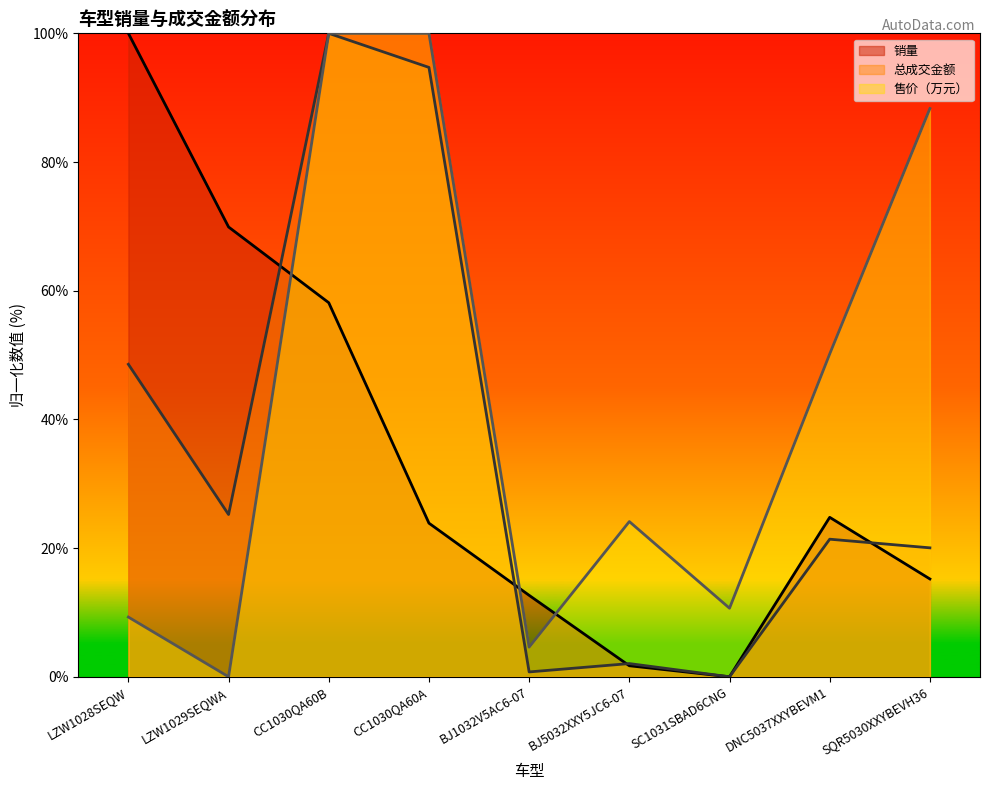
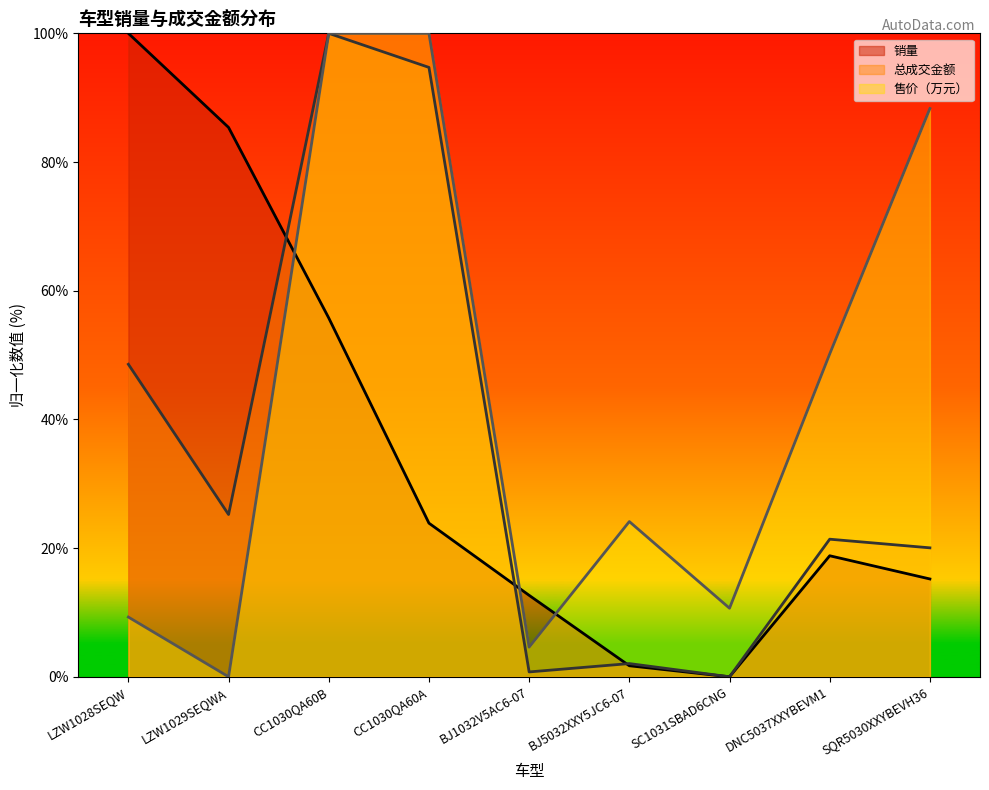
  {
    "销量": {
      "LZW1028SEQW": "100%",
-     "LZW1029SEQWA": "70%",
-     "CC1030QA60B": "58%",
+     "LZW1029SEQWA": "85%",
+     "CC1030QA60B": "56%",
      "CC1030QA60A": "24%",
      "BJ1032V5AC6-07": "13%",
-     "DNC5037XXYBEVM1": "25%",
+     "DNC5037XXYBEVM1": "19%",
      "SQR5030XXYBEVH36": "15%"
    }
  }
